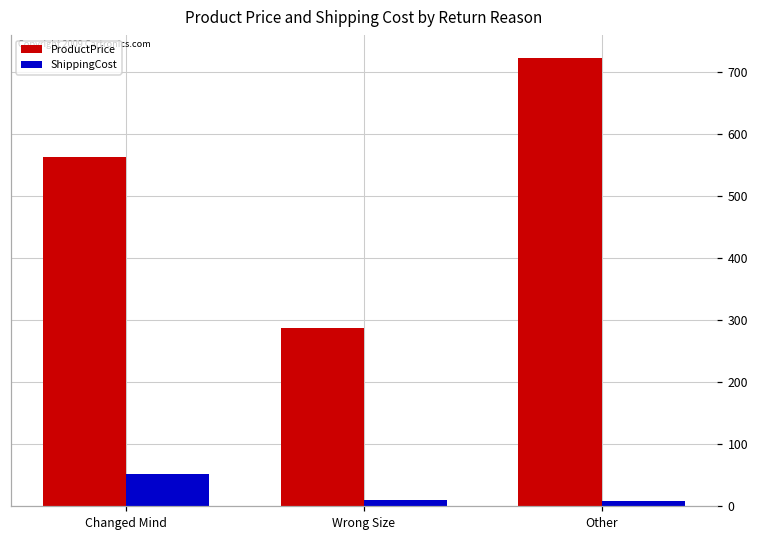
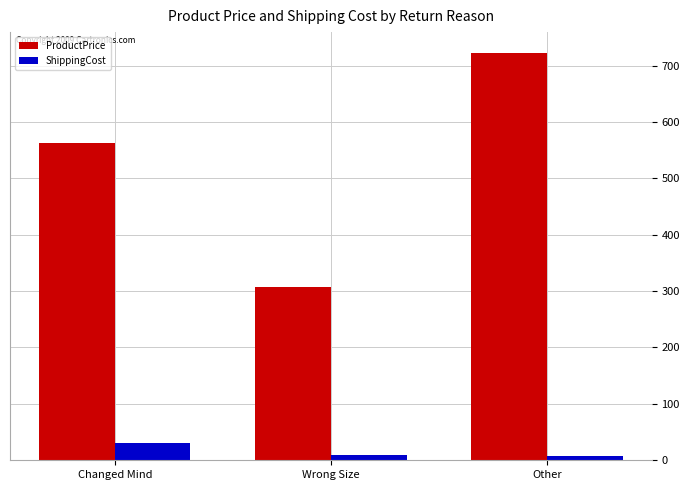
  {
    "ProductPrice": {
      "Changed Mind": 560,
-     "Wrong Size": 290,
+     "Wrong Size": 310,
      "Other": 720
    },
    "ShippingCost": {
-     "Changed Mind": 50,
+     "Changed Mind": 30,
      "Wrong Size": 10,
      "Other": 10
    }
  }
